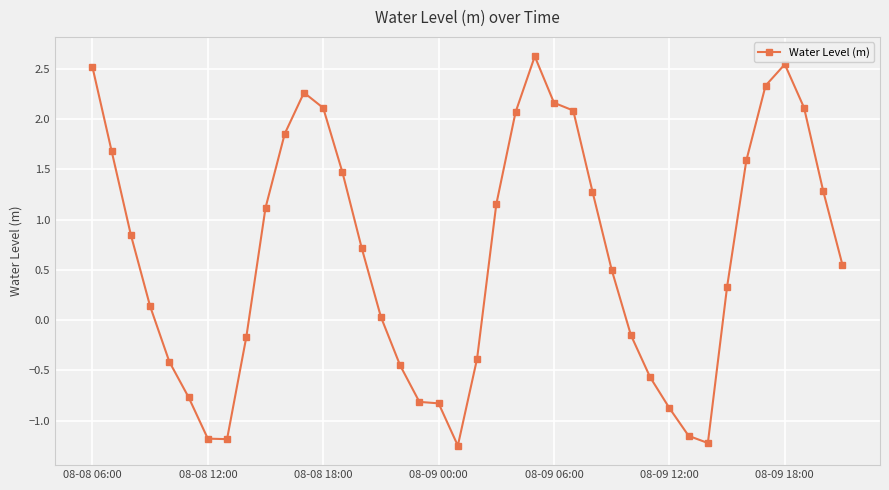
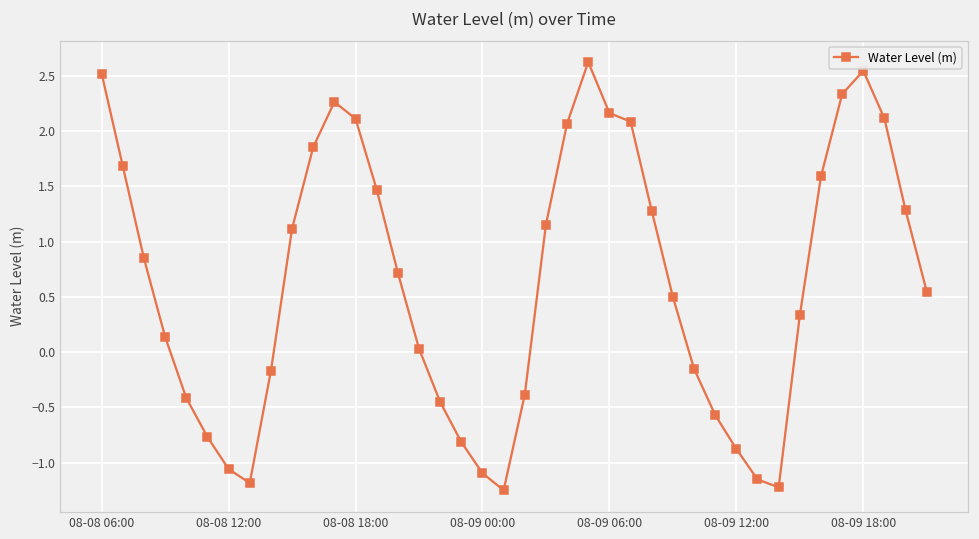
  {
    "08-08 06:00": 2.52,
-   "08-08 12:00": -1.18,
+   "08-08 12:00": -1.06,
    "08-08 18:00": 2.11,
-   "08-09 00:00": -0.83,
+   "08-09 00:00": -1.09,
    "08-09 06:00": 2.16,
    "08-09 12:00": -0.87,
    "08-09 18:00": 2.54
  }
